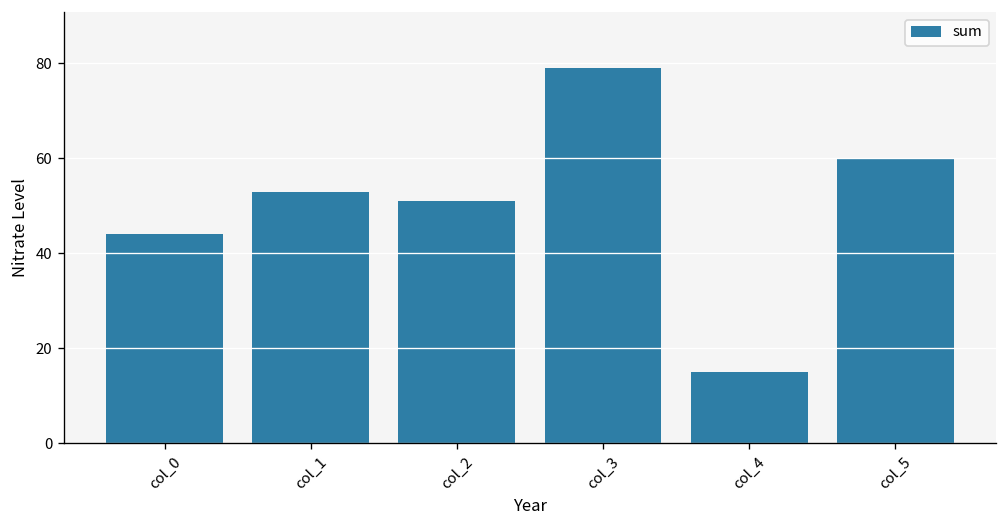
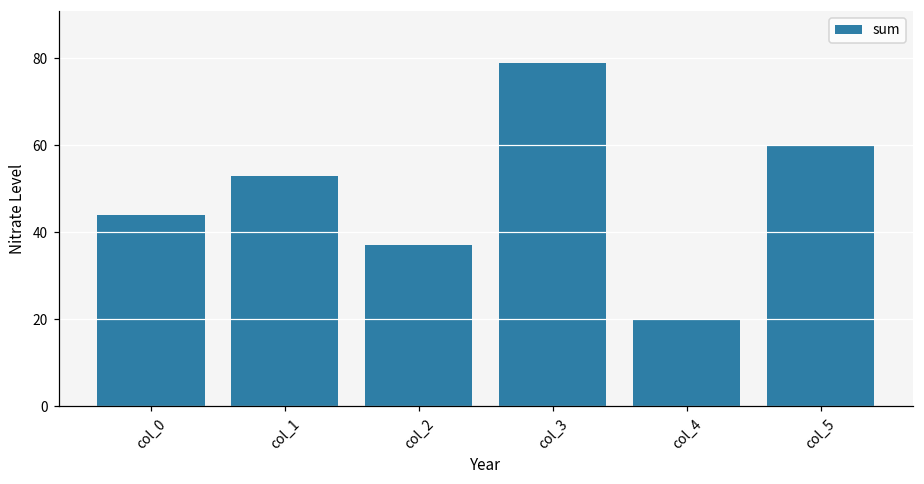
  {
    "col_0": 44,
    "col_1": 53,
-   "col_2": 51,
+   "col_2": 37,
    "col_3": 79,
-   "col_4": 15,
+   "col_4": 20,
    "col_5": 60
  }
